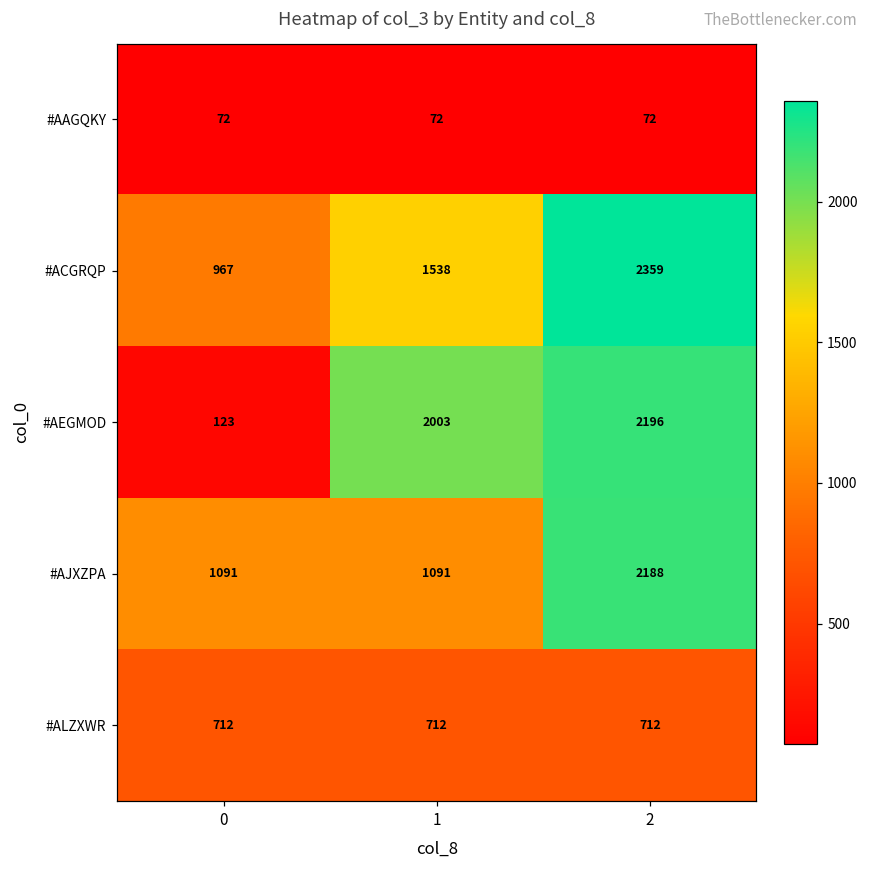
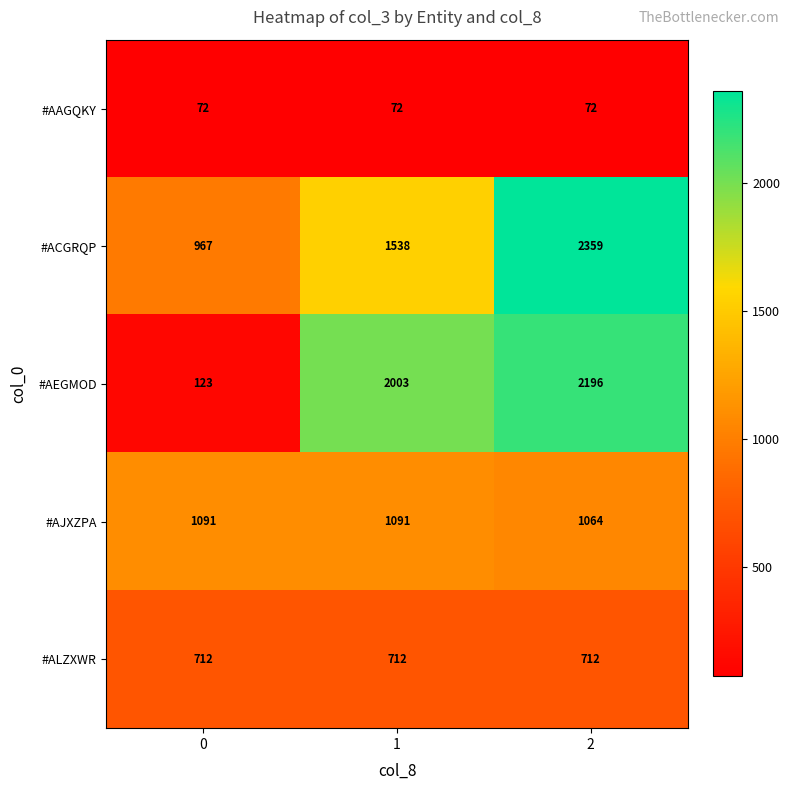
  {
    "#AAGQKY": {
      "0": 72,
      "1": 72,
      "2": 72
    },
    "#ACGRQP": {
      "0": 967,
      "1": 1538,
      "2": 2359
    },
    "#AEGMOD": {
      "0": 123,
      "1": 2003,
      "2": 2196
    },
    "#AJXZPA": {
      "0": 1091,
      "1": 1091,
-     "2": 2188
+     "2": 1064
    },
    "#ALZXWR": {
      "0": 712,
      "1": 712,
      "2": 712
    }
  }
